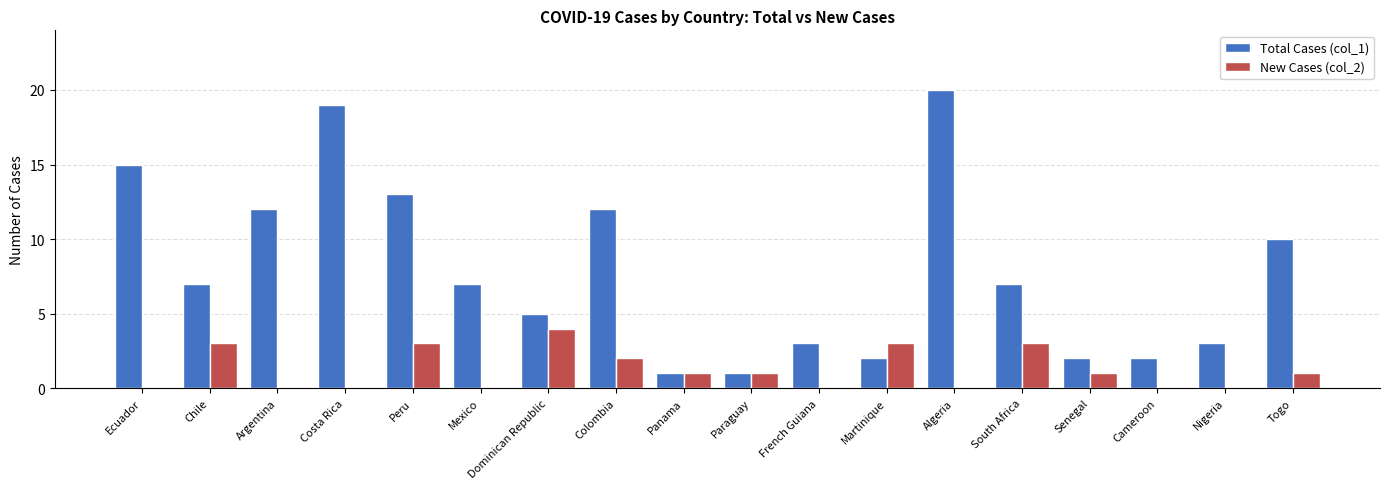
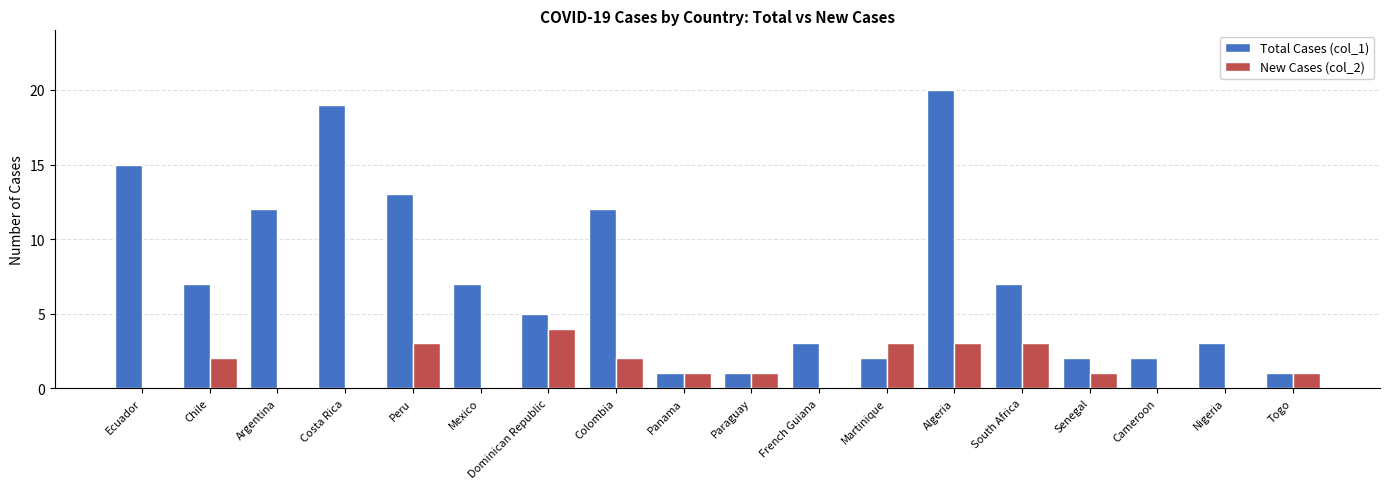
  {
    "Total Cases (col_1)": {
      "Ecuador": 15,
      "Chile": 7,
      "Argentina": 12,
      "Costa Rica": 19,
      "Peru": 13,
      "Mexico": 7,
      "Dominican Republic": 5,
      "Colombia": 12,
      "Panama": 1,
      "Paraguay": 1,
      "French Guiana": 3,
      "Martinique": 2,
      "Algeria": 20,
      "South Africa": 7,
      "Senegal": 2,
      "Cameroon": 2,
      "Nigeria": 3,
-     "Togo": 10
+     "Togo": 1
    },
    "New Cases (col_2)": {
      "Ecuador": 0,
-     "Chile": 3,
+     "Chile": 2,
      "Argentina": 0,
      "Costa Rica": 0,
      "Peru": 3,
      "Mexico": 0,
      "Dominican Republic": 4,
      "Colombia": 2,
      "Panama": 1,
      "Paraguay": 1,
      "French Guiana": 0,
      "Martinique": 3,
-     "Algeria": 0,
+     "Algeria": 3,
      "South Africa": 3,
      "Senegal": 1,
      "Cameroon": 0,
      "Nigeria": 0,
      "Togo": 1
    }
  }
